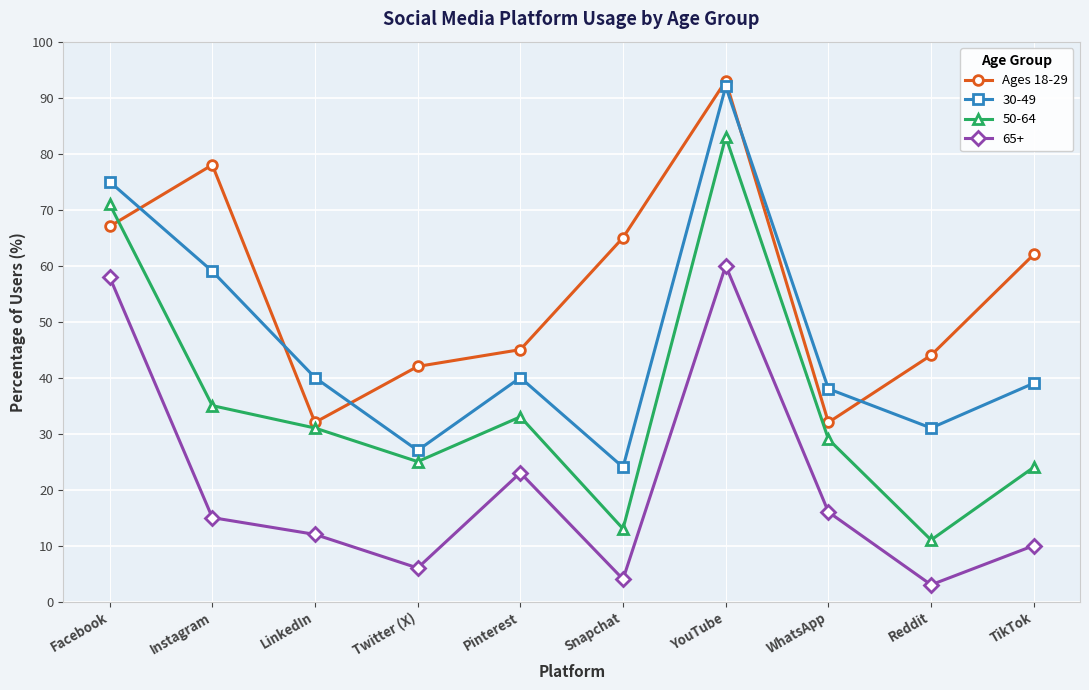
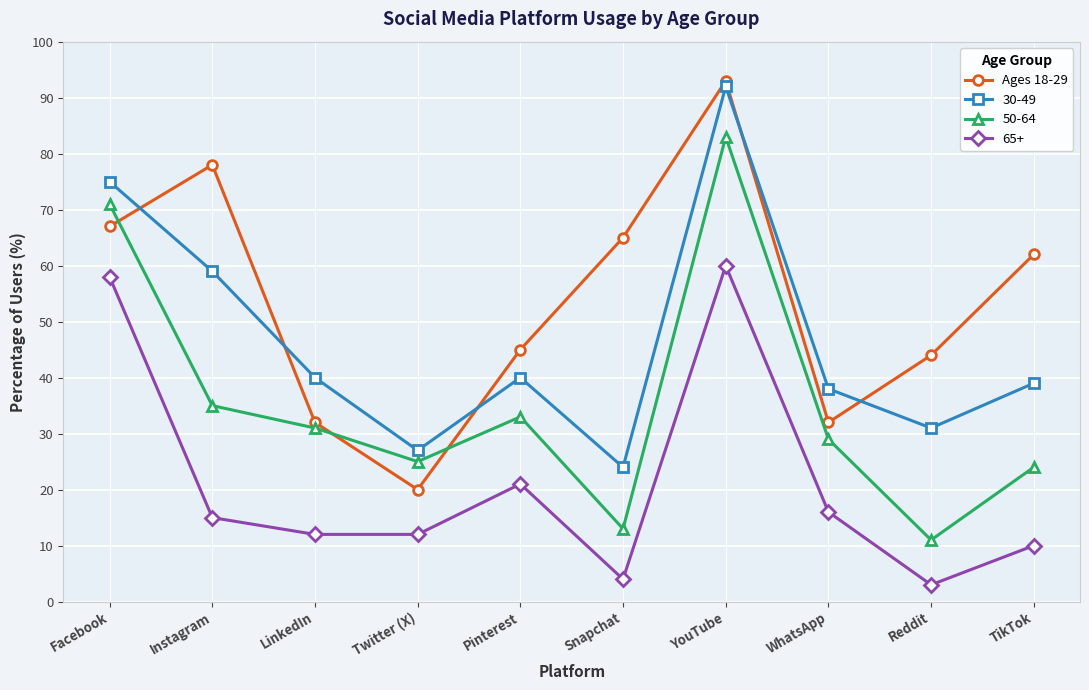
  {
    "Ages 18-29": {
      "Facebook": 67,
      "Instagram": 78,
      "LinkedIn": 32,
-     "Twitter (X)": 42,
+     "Twitter (X)": 20,
      "Pinterest": 45,
      "Snapchat": 65,
      "YouTube": 93,
      "WhatsApp": 32,
      "Reddit": 44,
      "TikTok": 62
    },
    "30-49": {
      "Facebook": 75,
      "Instagram": 59,
      "LinkedIn": 40,
      "Twitter (X)": 27,
      "Pinterest": 40,
      "Snapchat": 24,
      "YouTube": 92,
      "WhatsApp": 38,
      "Reddit": 31,
      "TikTok": 39
    },
    "50-64": {
      "Facebook": 71,
      "Instagram": 35,
      "LinkedIn": 31,
      "Twitter (X)": 25,
      "Pinterest": 33,
      "Snapchat": 13,
      "YouTube": 83,
      "WhatsApp": 29,
      "Reddit": 11,
      "TikTok": 24
    },
    "65+": {
      "Facebook": 58,
      "Instagram": 15,
      "LinkedIn": 12,
-     "Twitter (X)": 6,
-     "Pinterest": 23,
+     "Twitter (X)": 12,
+     "Pinterest": 21,
      "Snapchat": 4,
      "YouTube": 60,
      "WhatsApp": 16,
      "Reddit": 3,
      "TikTok": 10
    }
  }
